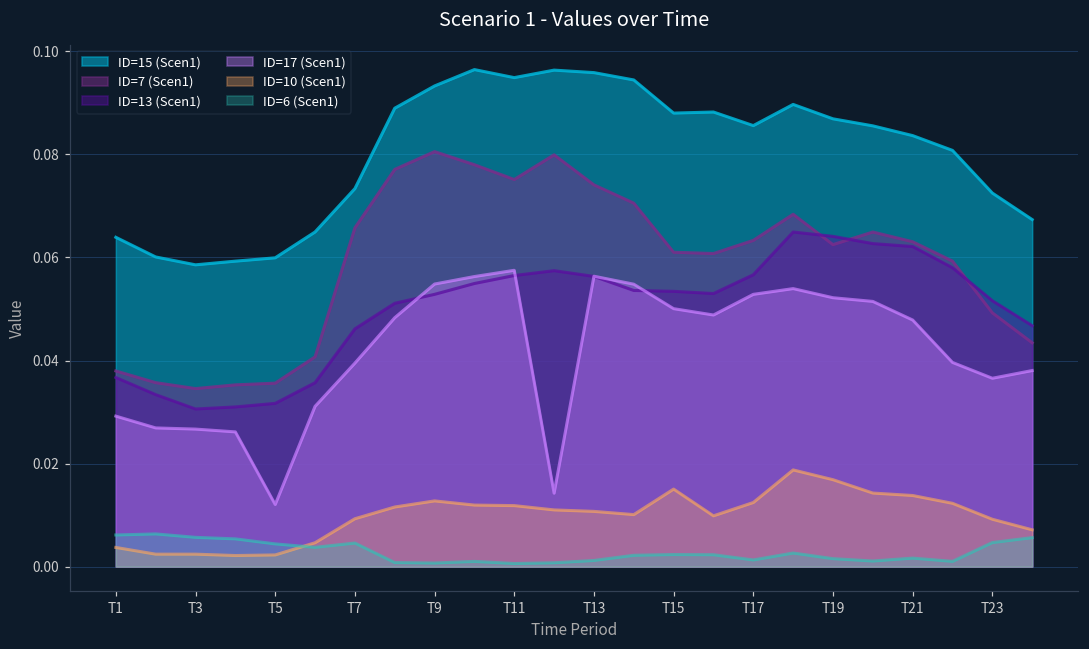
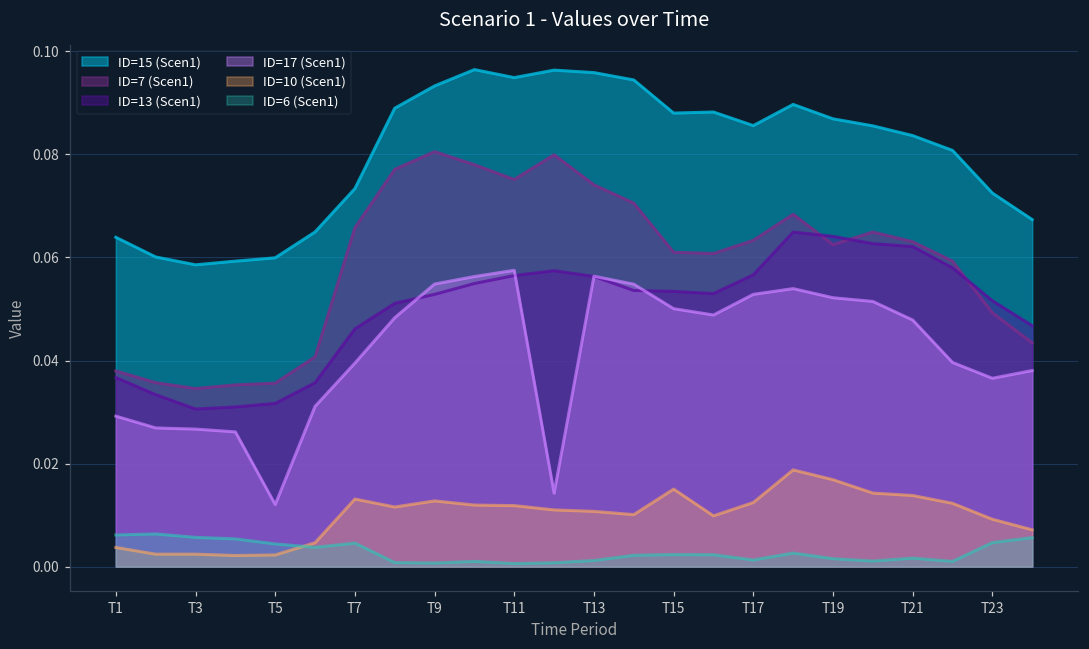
  {
    "ID=17 (Scen1)": {
      "T1": 0.029,
      "T3": 0.027,
      "T5": 0.012,
      "T7": 0.039,
      "T9": 0.055,
      "T11": 0.058,
      "T15": 0.050,
      "T17": 0.053,
      "T19": 0.052,
      "T21": 0.048,
      "T23": 0.037
    },
    "ID=10 (Scen1)": {
      "T1": 0.004,
      "T3": 0.002,
      "T5": 0.002,
-     "T7": 0.009,
+     "T7": 0.013,
      "T9": 0.013,
      "T11": 0.012,
      "T13": 0.011,
      "T15": 0.015,
      "T17": 0.012,
      "T19": 0.017,
      "T21": 0.014,
      "T23": 0.009
    }
  }
